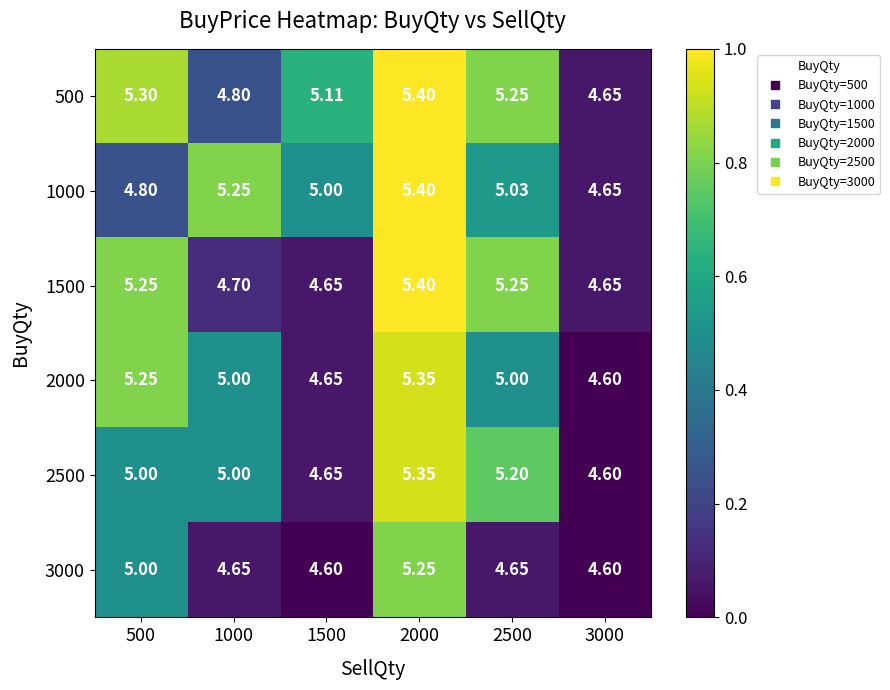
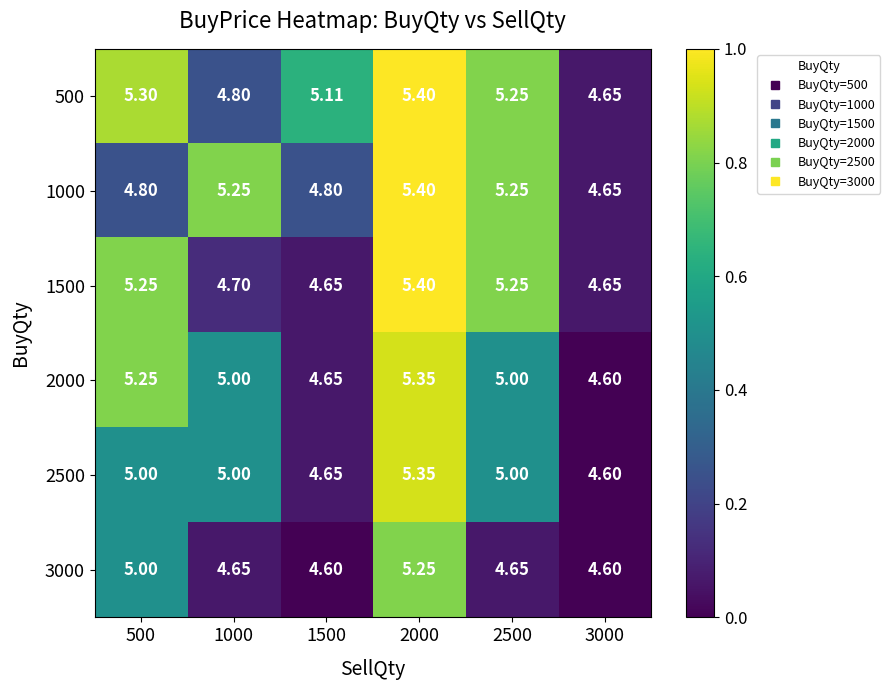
  {
    "500": {
      "500": 5.30,
      "1000": 4.80,
      "1500": 5.11,
      "2000": 5.40,
      "2500": 5.25,
      "3000": 4.65
    },
    "1000": {
      "500": 4.80,
      "1000": 5.25,
-     "1500": 5.00,
+     "1500": 4.80,
      "2000": 5.40,
-     "2500": 5.03,
+     "2500": 5.25,
      "3000": 4.65
    },
    "1500": {
      "500": 5.25,
      "1000": 4.70,
      "1500": 4.65,
      "2000": 5.40,
      "2500": 5.25,
      "3000": 4.65
    },
    "2000": {
      "500": 5.25,
      "1000": 5.00,
      "1500": 4.65,
      "2000": 5.35,
      "2500": 5.00,
      "3000": 4.60
    },
    "2500": {
      "500": 5.00,
      "1000": 5.00,
      "1500": 4.65,
      "2000": 5.35,
-     "2500": 5.20,
+     "2500": 5.00,
      "3000": 4.60
    },
    "3000": {
      "500": 5.00,
      "1000": 4.65,
      "1500": 4.60,
      "2000": 5.25,
      "2500": 4.65,
      "3000": 4.60
    }
  }
